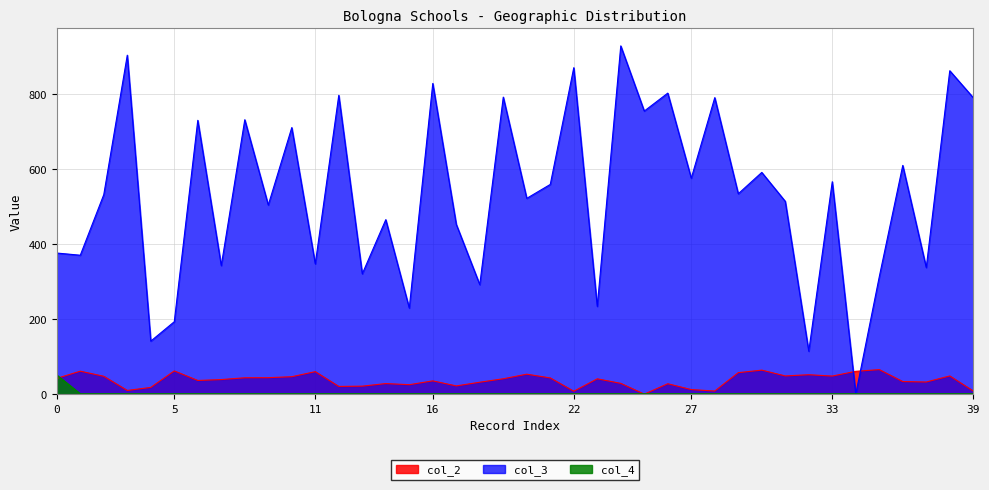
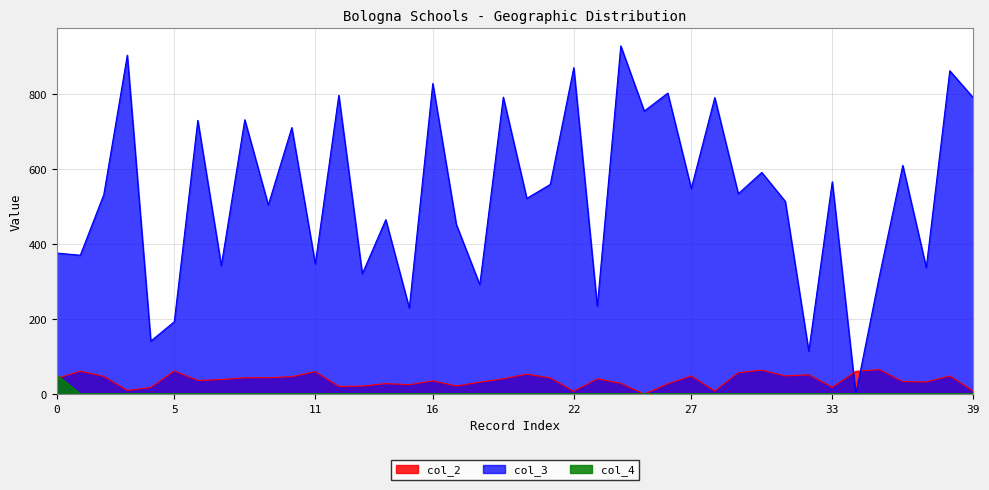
  {
    "col_2": {
      "0": 40,
      "5": 60,
      "11": 60,
      "16": 40,
      "22": 10,
-     "27": 10,
-     "33": 50,
+     "27": 50,
+     "33": 20,
      "39": 10
    },
    "col_3": {
      "0": 380,
      "5": 190,
      "11": 350,
      "16": 830,
      "22": 870,
-     "27": 580,
+     "27": 550,
      "33": 570,
      "39": 790
    },
    "col_4": {
      "0": 50,
      "5": 0,
      "11": 0,
      "16": 0,
      "22": 0,
      "27": 0,
      "33": 0,
      "39": 0
    }
  }
